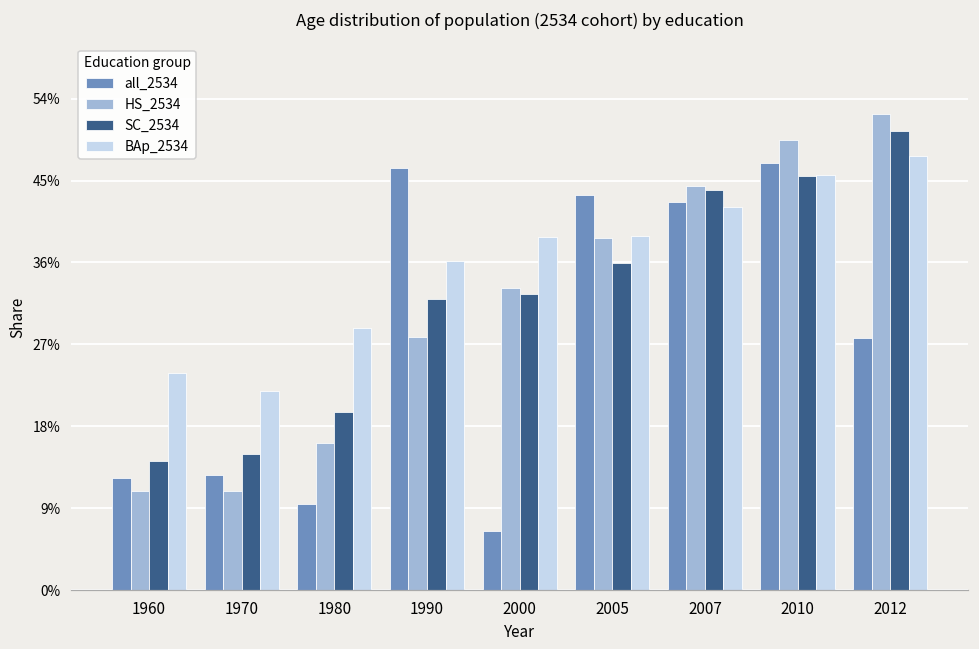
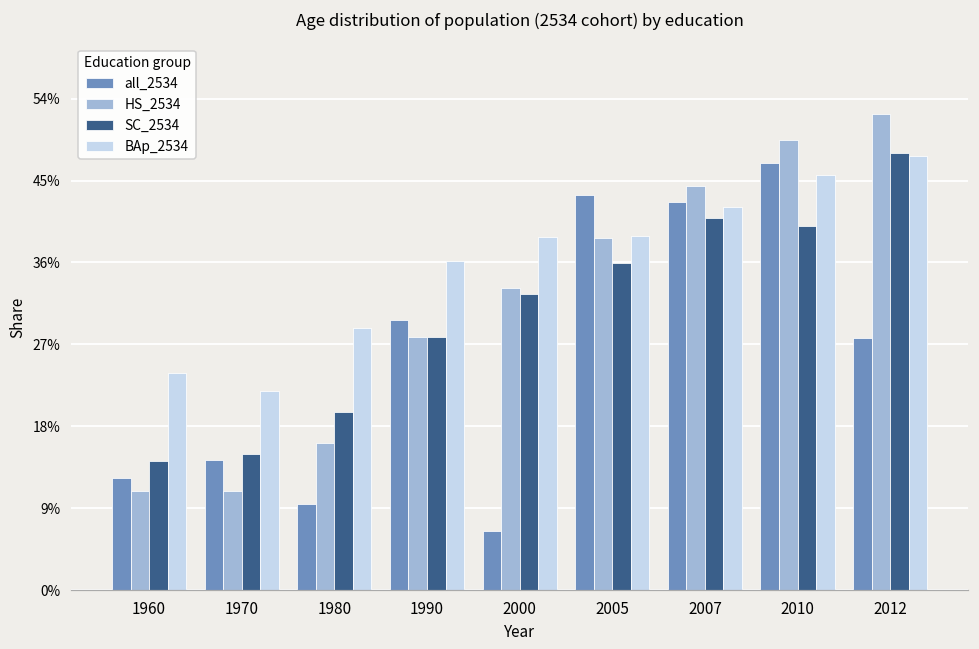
  {
    "all_2534": {
      "1960": "12%",
-     "1970": "13%",
+     "1970": "14%",
      "1980": "9%",
-     "1990": "46%",
+     "1990": "30%",
      "2000": "7%",
      "2005": "43%",
      "2007": "43%",
      "2010": "47%",
      "2012": "28%"
    },
    "SC_2534": {
      "1960": "14%",
      "1970": "15%",
      "1980": "20%",
-     "1990": "32%",
+     "1990": "28%",
      "2000": "32%",
      "2005": "36%",
-     "2007": "44%",
-     "2010": "45%",
-     "2012": "50%"
+     "2007": "41%",
+     "2010": "40%",
+     "2012": "48%"
    }
  }
